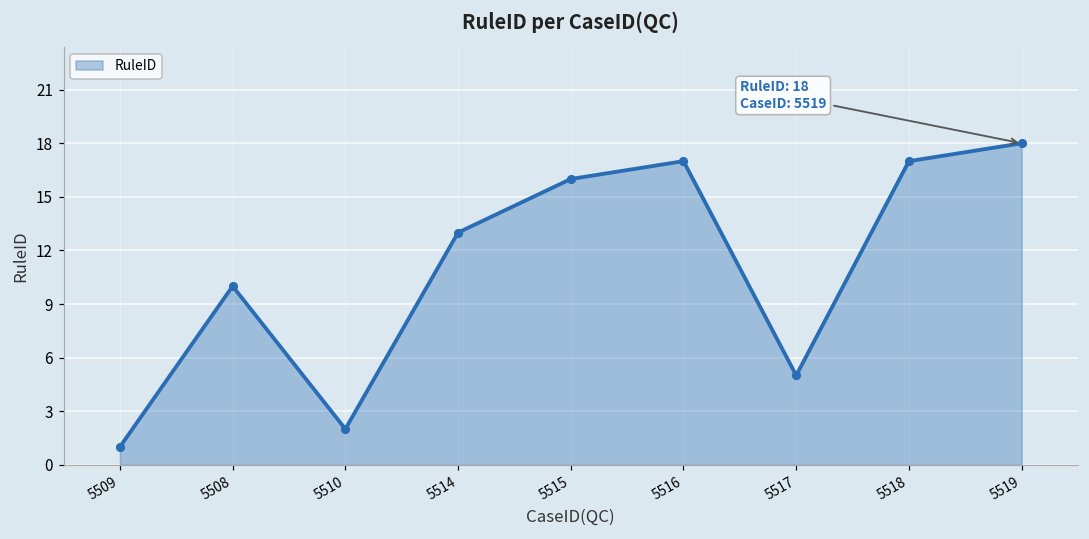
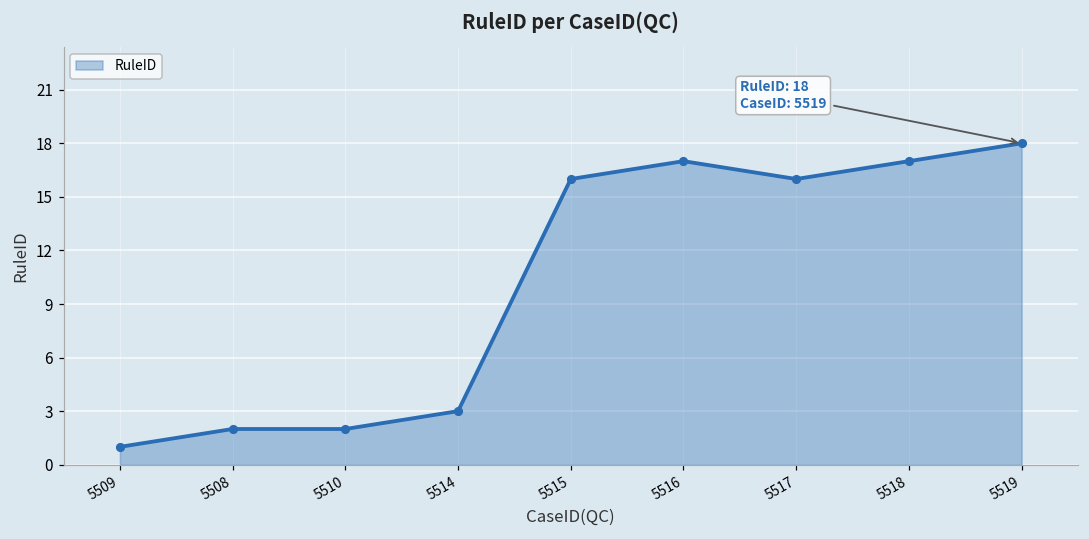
  {
    "5509": 1,
-   "5508": 10,
+   "5508": 2,
    "5510": 2,
-   "5514": 13,
+   "5514": 3,
    "5515": 16,
    "5516": 17,
-   "5517": 5,
+   "5517": 16,
    "5518": 17
  }
